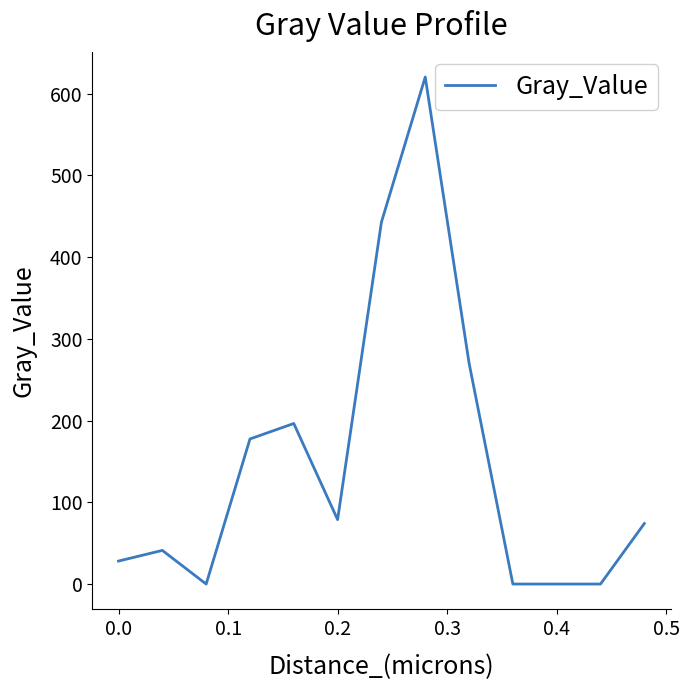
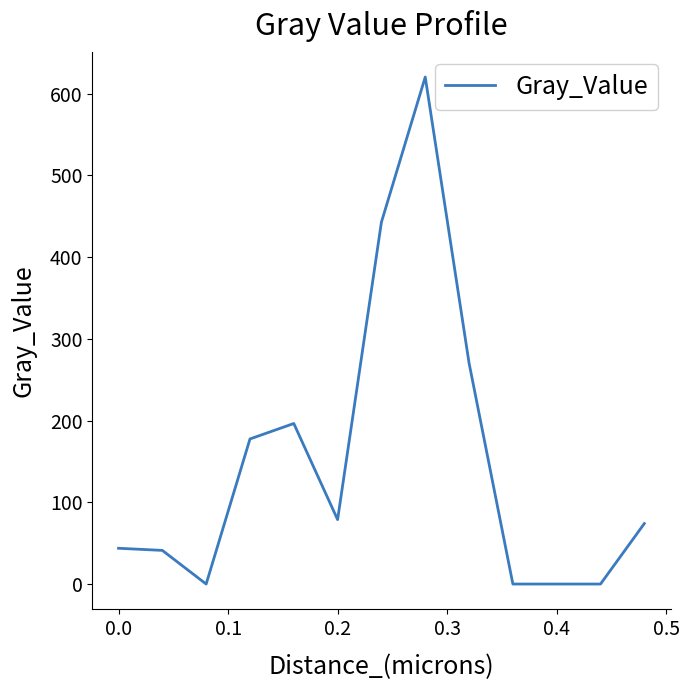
  {
-   "0.0": 30,
+   "0.0": 40,
    "0.2": 80,
    "0.4": 0
  }
